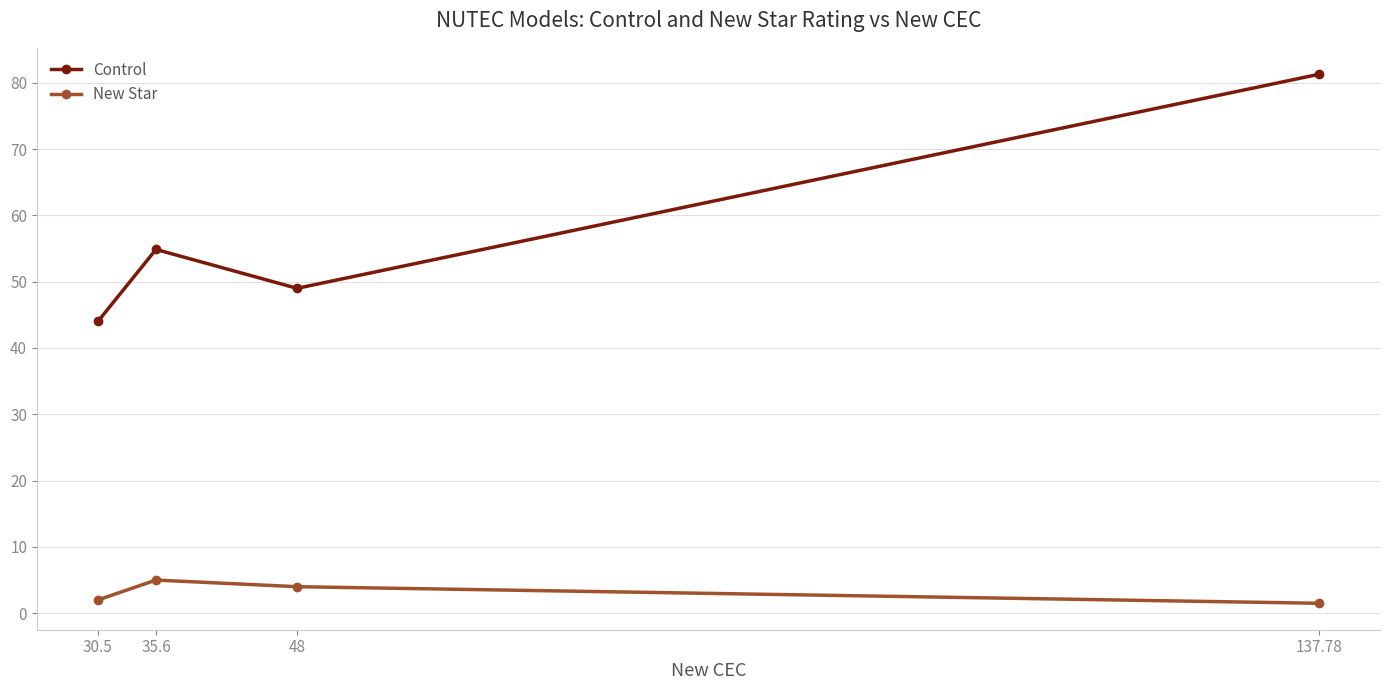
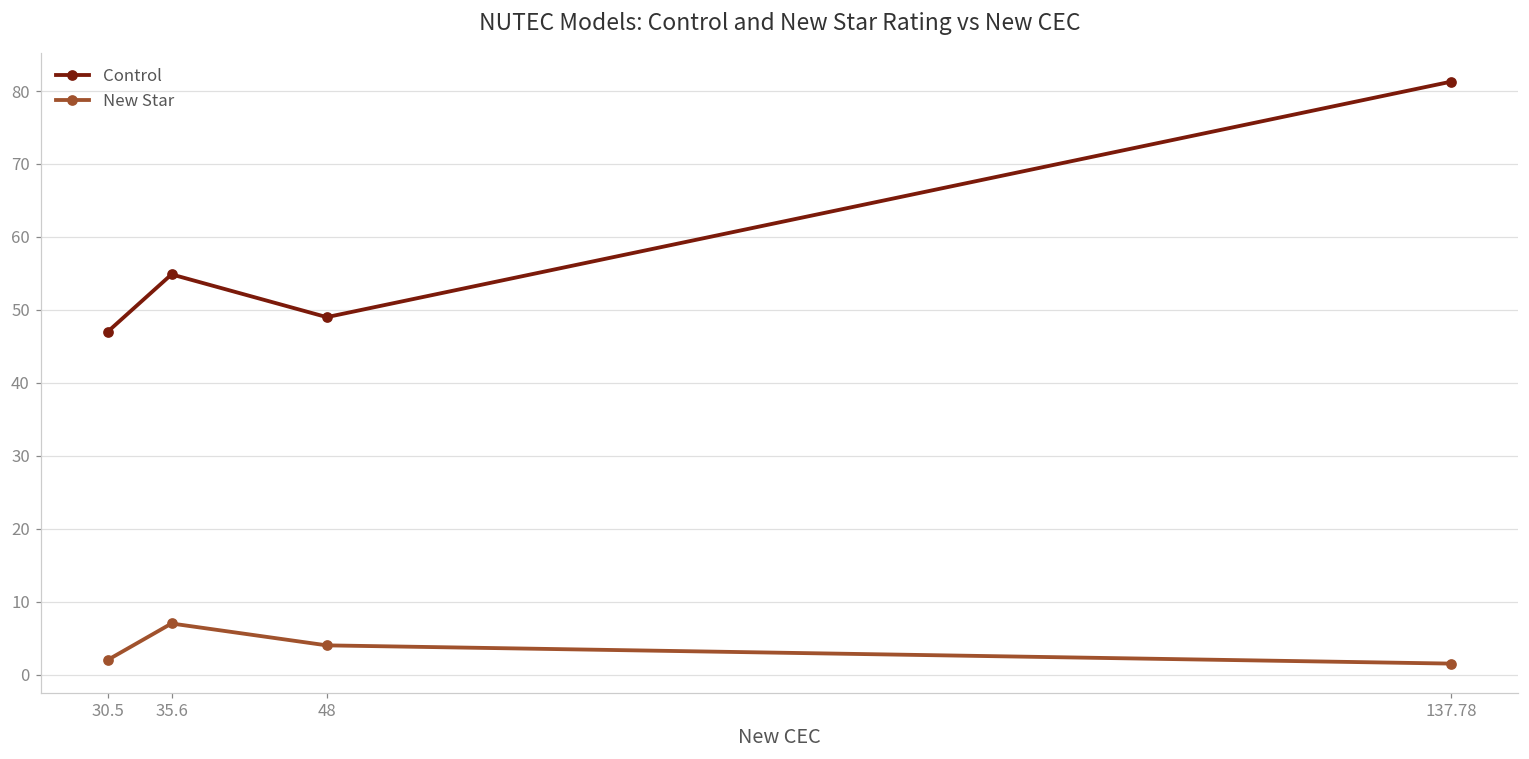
  {
    "Control": {
-     "30.5": 44,
+     "30.5": 47,
      "35.6": 55,
      "48": 49,
      "137.78": 81
    },
    "New Star": {
      "30.5": 2,
-     "35.6": 5,
+     "35.6": 7,
      "48": 4,
      "137.78": 2
    }
  }
